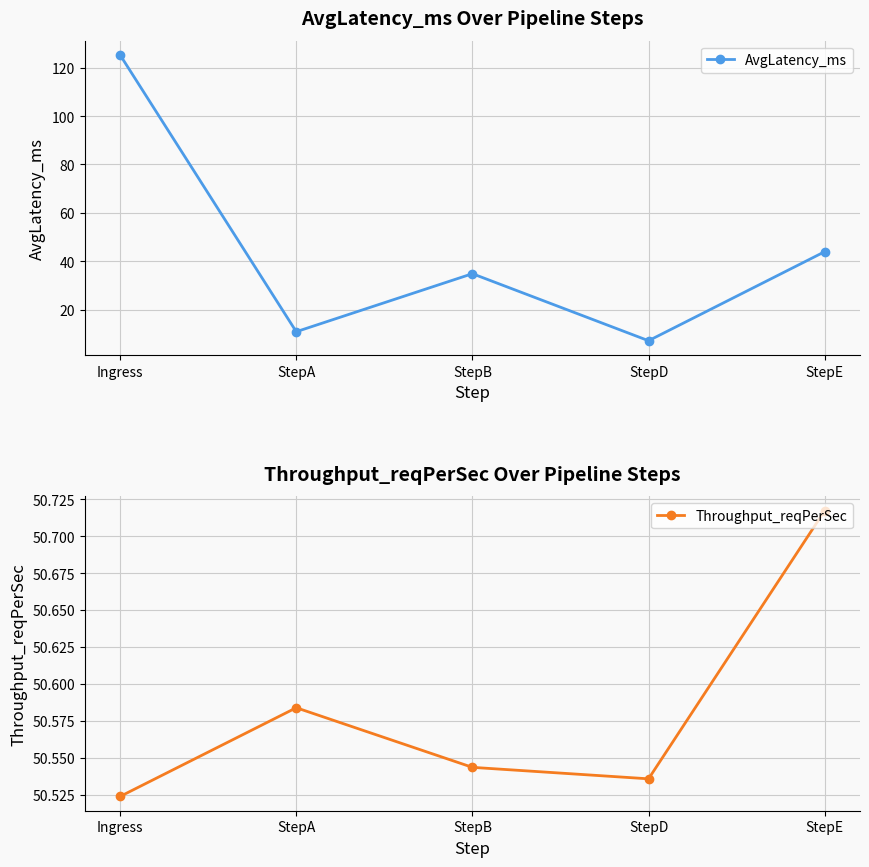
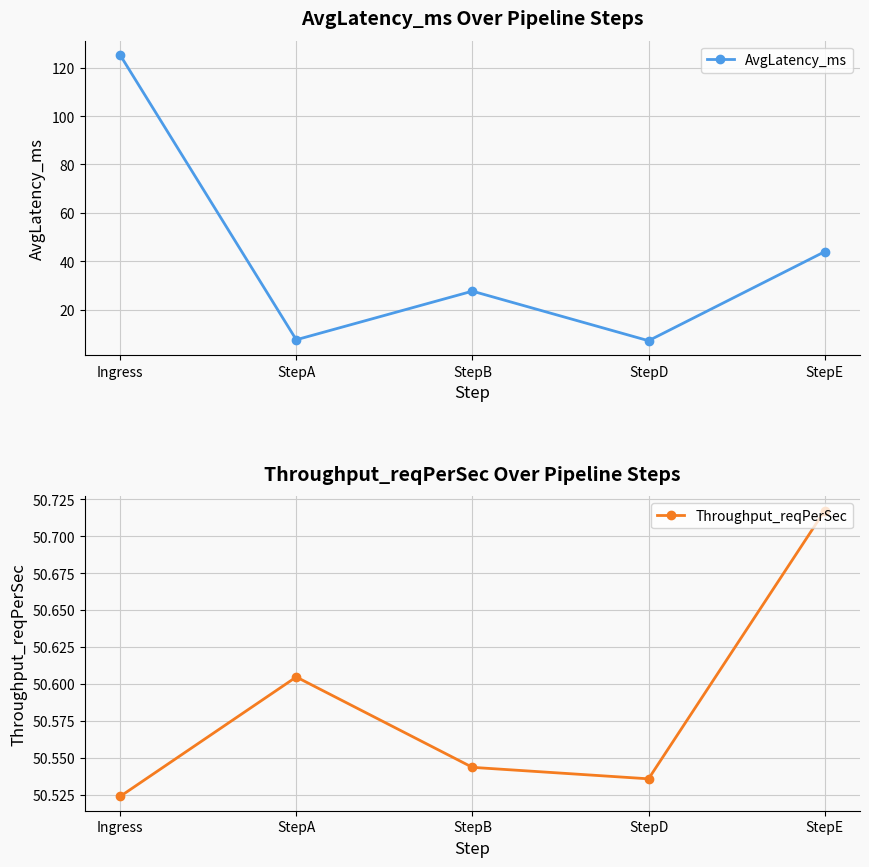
  {
    "AvgLatency_ms Over Pipeline Steps": {
      "Ingress": 125,
-     "StepA": 11,
-     "StepB": 35,
+     "StepA": 8,
+     "StepB": 28,
      "StepD": 7,
      "StepE": 44
    },
    "Throughput_reqPerSec Over Pipeline Steps": {
      "Ingress": 50.524,
-     "StepA": 50.584,
+     "StepA": 50.605,
      "StepB": 50.543,
      "StepD": 50.536
    }
  }
